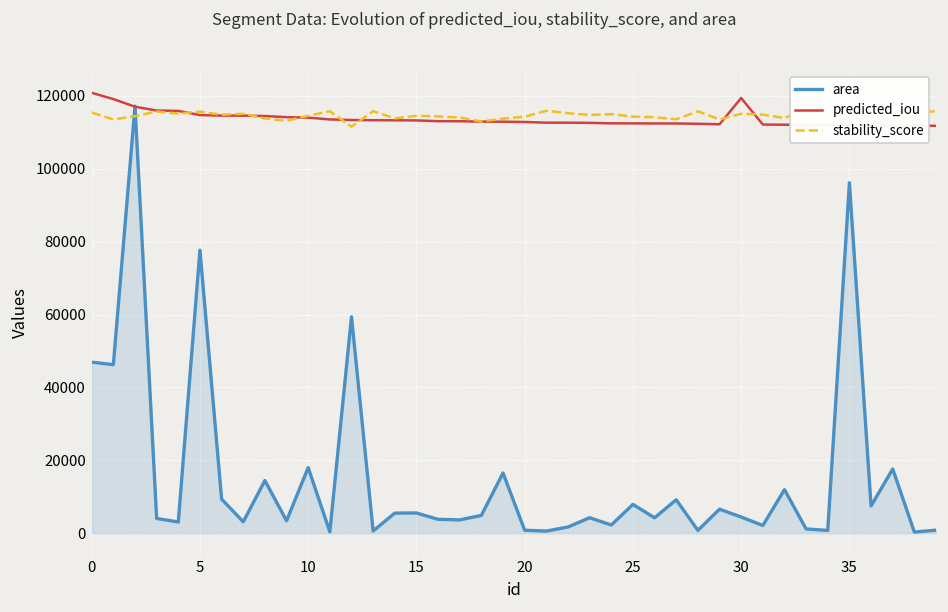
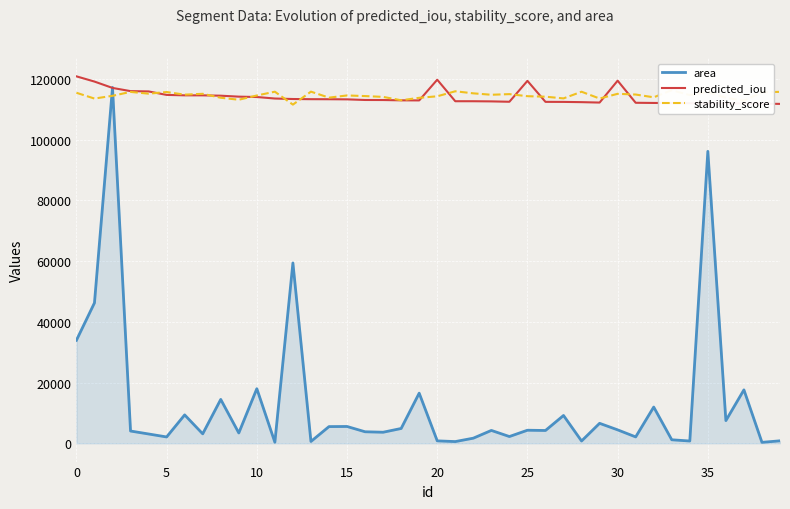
  {
    "area": {
-     "0": 47000,
-     "5": 78000,
+     "0": 34000,
+     "5": 2000,
      "10": 18000,
      "15": 6000,
      "20": 1000,
-     "25": 8000,
+     "25": 4000,
      "30": 4000,
      "35": 96000
    },
    "predicted_iou": {
      "0": 121000,
      "5": 115000,
      "15": 113000,
-     "20": 113000,
-     "25": 112000,
+     "20": 120000,
+     "25": 119000,
      "30": 119000
    },
    "stability_score": {
      "0": 115000,
      "5": 116000,
      "15": 115000,
      "20": 114000,
      "25": 114000,
      "30": 115000
    }
  }
